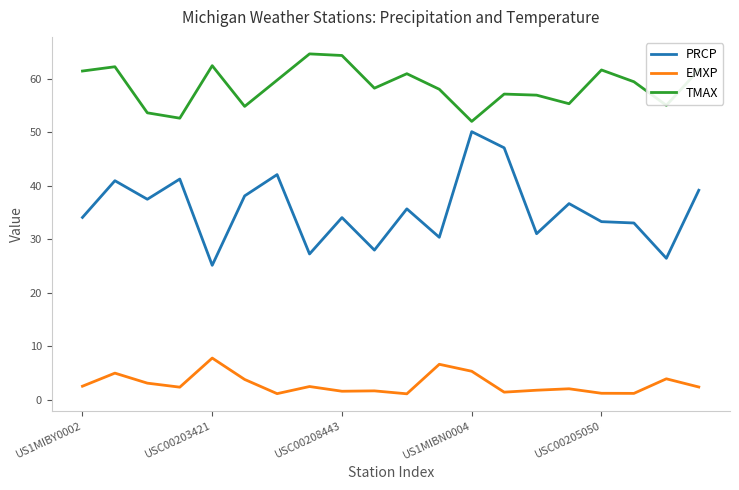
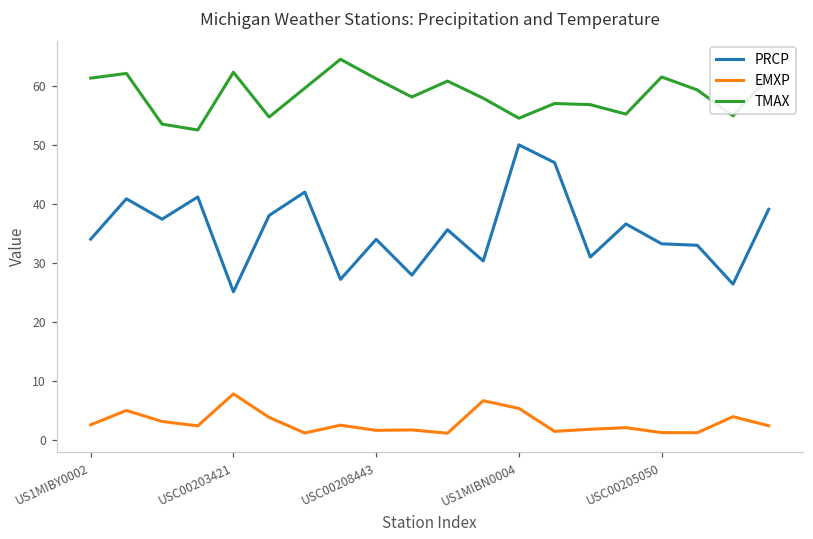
  {
    "PRCP": {
      "US1MIBY0002": 34,
      "USC00203421": 25,
      "USC00208443": 34,
      "US1MIBN0004": 50,
      "USC00205050": 33
    },
    "EMXP": {
      "US1MIBY0002": 3,
      "USC00203421": 8,
      "USC00208443": 2,
      "US1MIBN0004": 5,
      "USC00205050": 1
    },
    "TMAX": {
      "US1MIBY0002": 61,
      "USC00203421": 62,
-     "USC00208443": 64,
-     "US1MIBN0004": 52,
+     "USC00208443": 61,
+     "US1MIBN0004": 55,
      "USC00205050": 62
    }
  }
